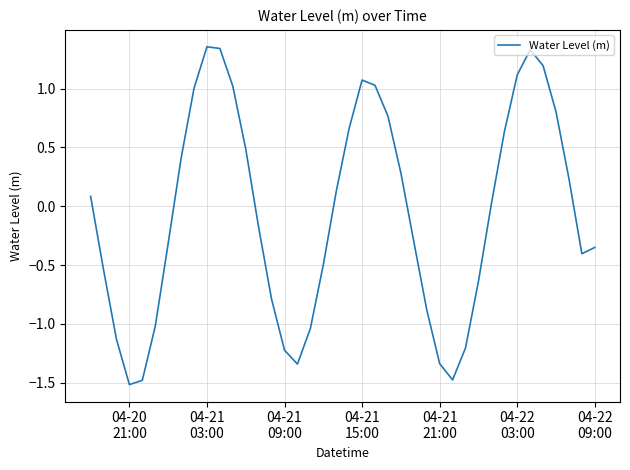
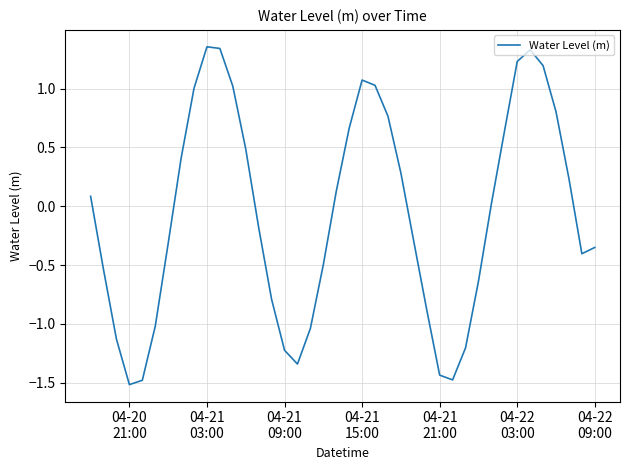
  {
    "04-20 21:00": -1.52,
    "04-21 03:00": 1.36,
    "04-21 09:00": -1.22,
    "04-21 15:00": 1.07,
-   "04-21 21:00": -1.34,
-   "04-22 03:00": 1.12,
+   "04-21 21:00": -1.44,
+   "04-22 03:00": 1.23,
    "04-22 09:00": -0.35
  }
